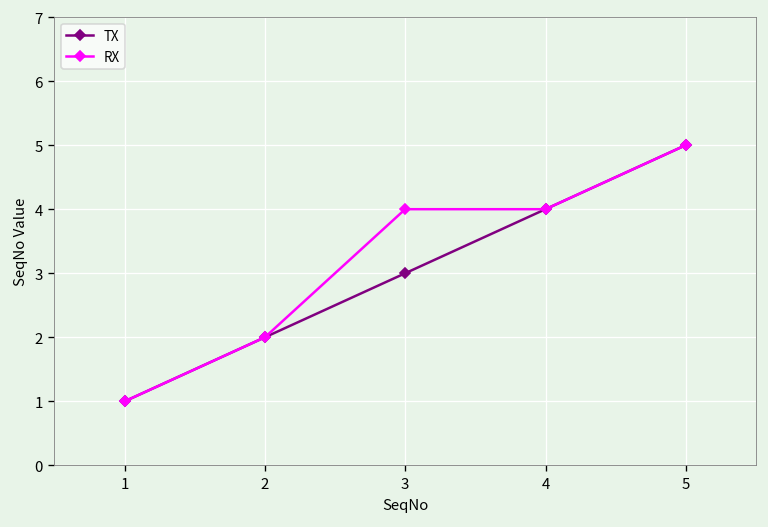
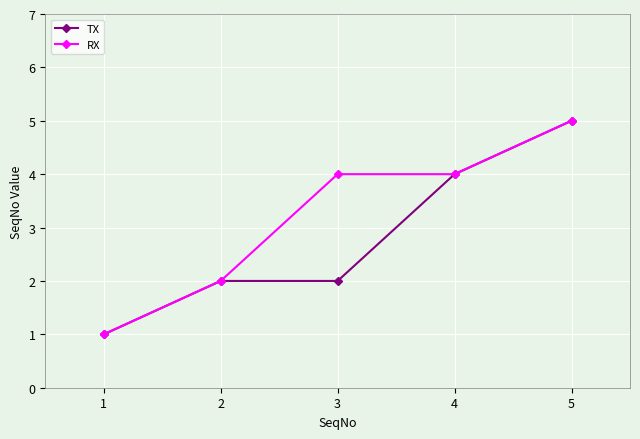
  {
    "TX": {
-     "3": 3
+     "3": 2
    },
    "RX": {
      "3": 4
    }
  }
